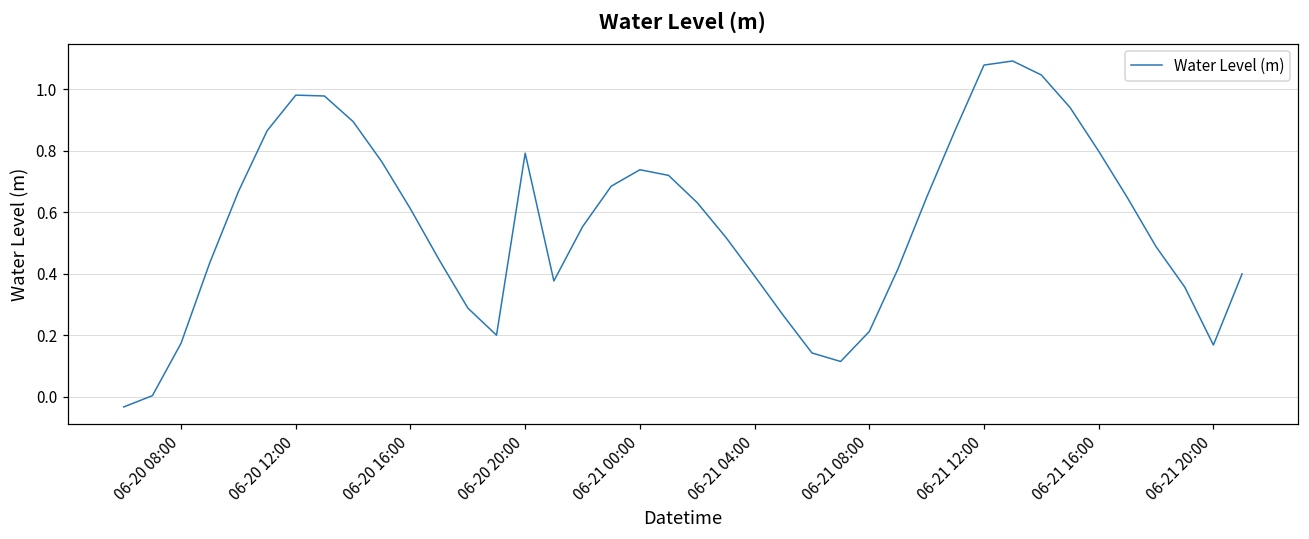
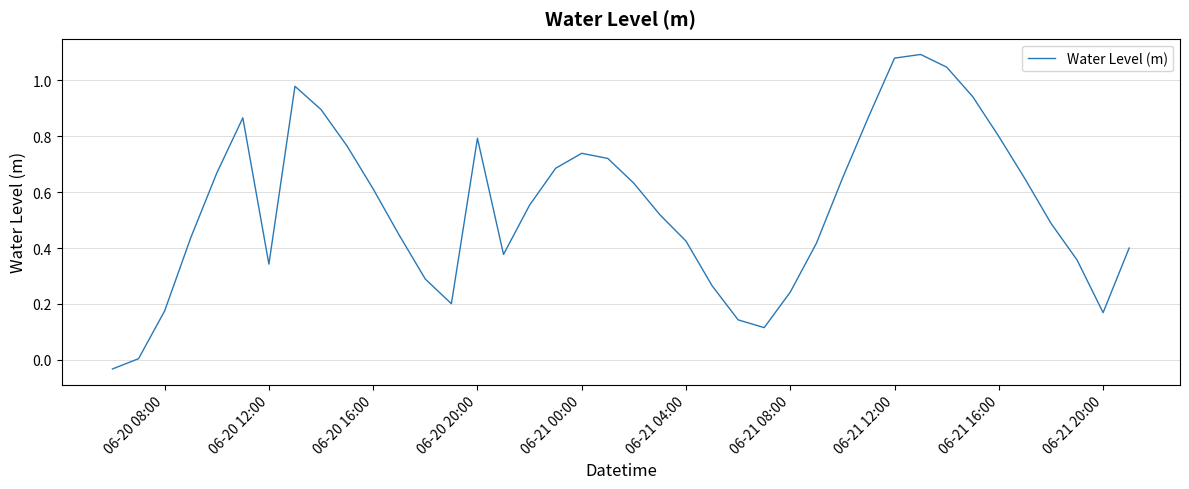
  {
    "06-20 08:00": 0.17,
-   "06-20 12:00": 0.98,
+   "06-20 12:00": 0.34,
    "06-20 16:00": 0.61,
    "06-20 20:00": 0.79,
    "06-21 00:00": 0.74,
-   "06-21 04:00": 0.39,
-   "06-21 08:00": 0.21,
+   "06-21 04:00": 0.42,
+   "06-21 08:00": 0.24,
    "06-21 12:00": 1.08,
    "06-21 16:00": 0.80,
    "06-21 20:00": 0.17
  }
